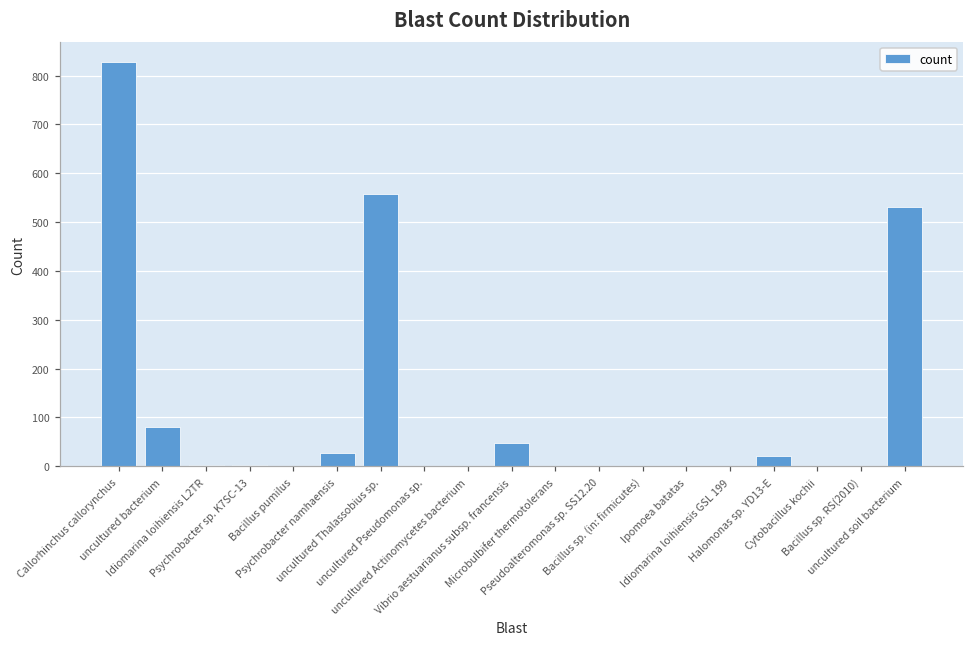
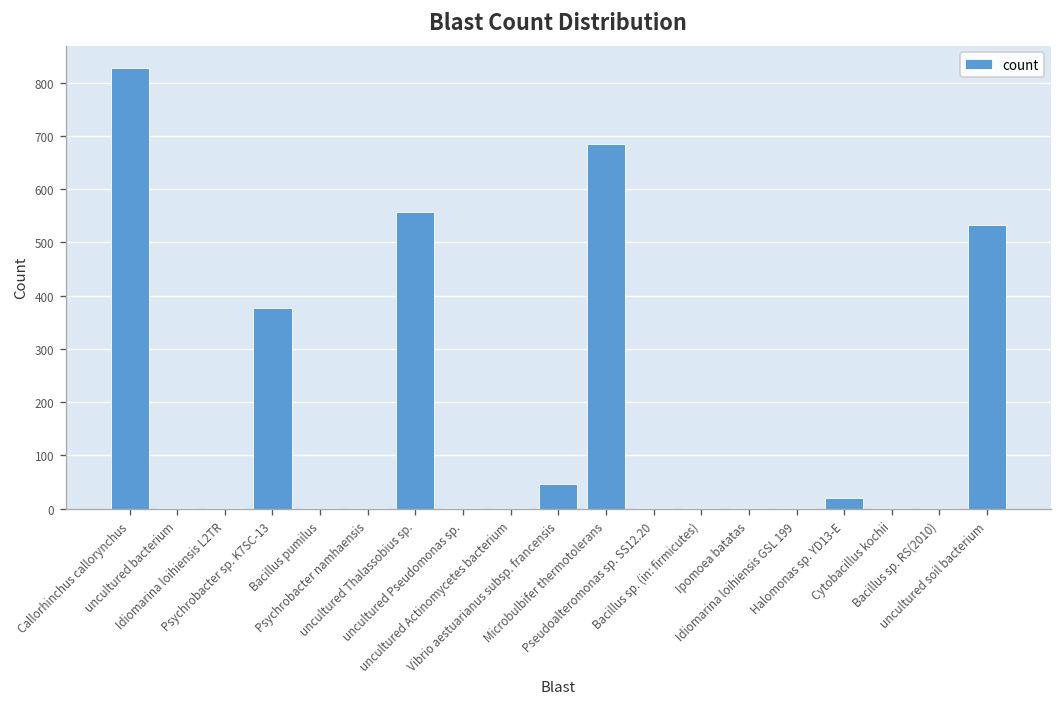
  {
    "Callorhinchus callorynchus": 830,
-   "uncultured bacterium": 80,
-   "Psychrobacter sp. K7SC-13": 0,
-   "Psychrobacter namhaensis": 30,
+   "uncultured bacterium": 0,
+   "Psychrobacter sp. K7SC-13": 380,
+   "Psychrobacter namhaensis": 0,
    "uncultured Thalassobius sp.": 560,
    "Vibrio aestuarianus subsp. francensis": 50,
-   "Microbulbifer thermotolerans": 0,
+   "Microbulbifer thermotolerans": 680,
    "Halomonas sp. YD13-E": 20,
    "uncultured soil bacterium": 530
  }
